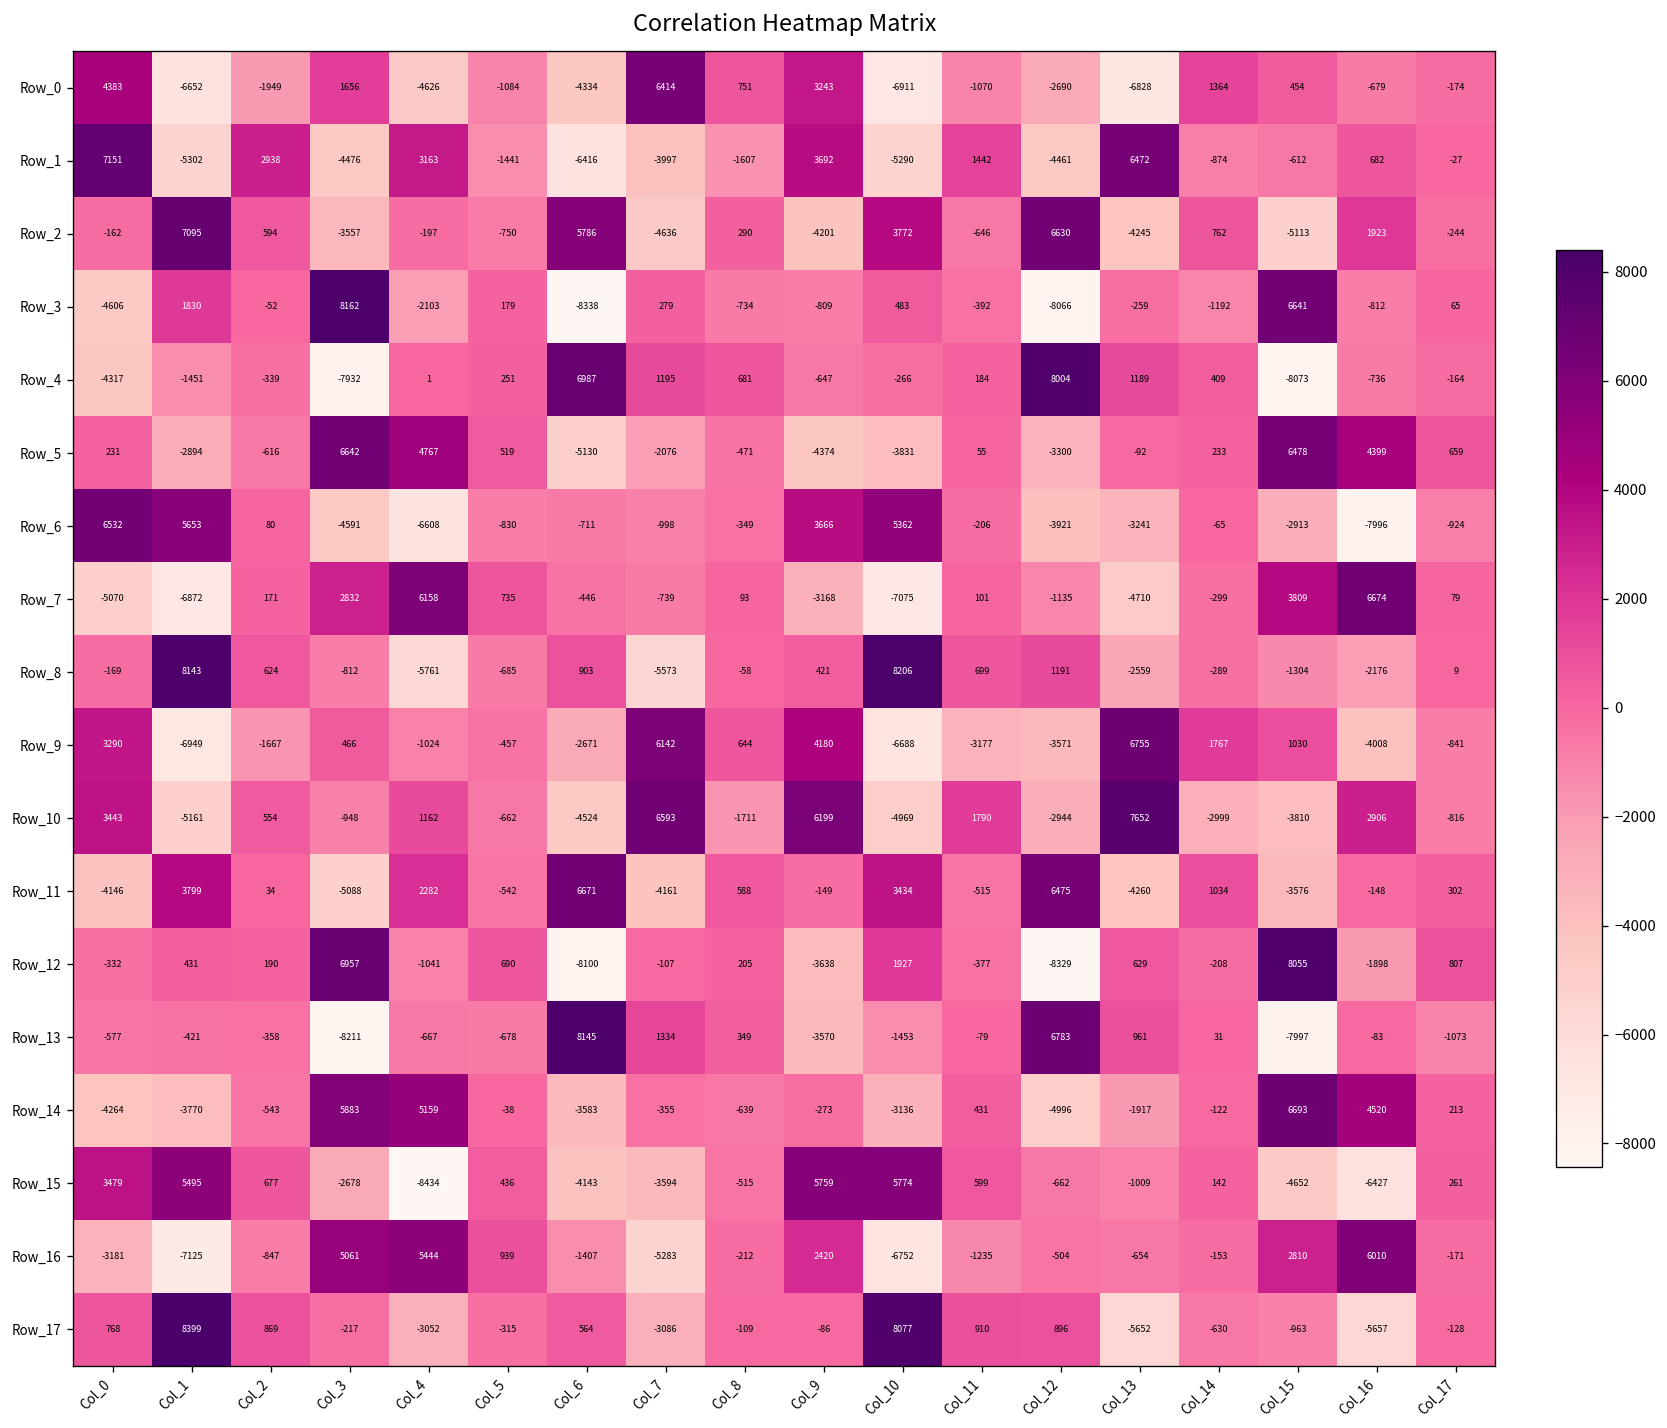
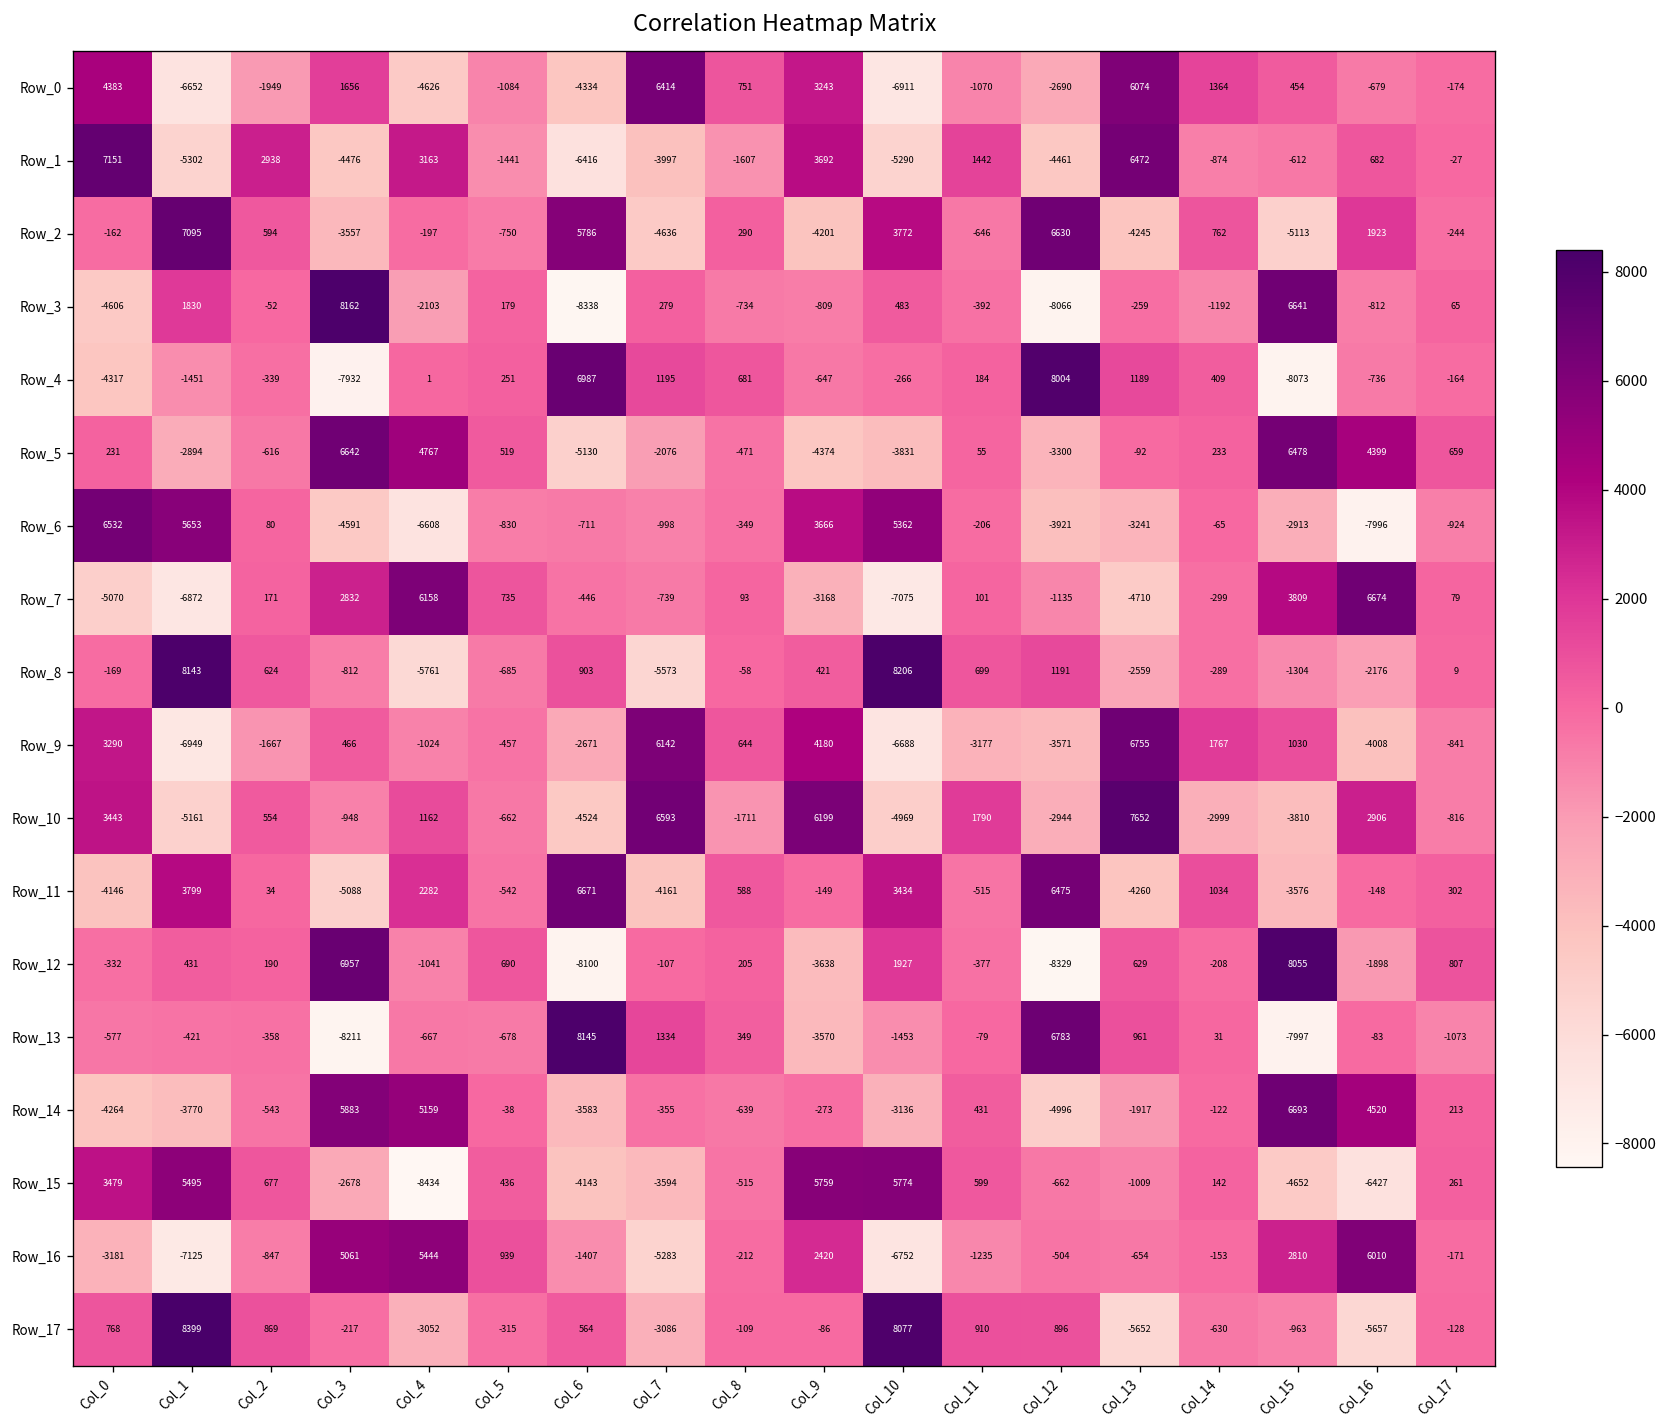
  {
    "Row_0": {
      "Col_0": 4383,
      "Col_1": -6652,
      "Col_2": -1949,
      "Col_3": 1656,
      "Col_4": -4626,
      "Col_5": -1084,
      "Col_6": -4334,
      "Col_7": 6414,
      "Col_8": 751,
      "Col_9": 3243,
      "Col_10": -6911,
      "Col_11": -1070,
      "Col_12": -2690,
-     "Col_13": -6828,
+     "Col_13": 6074,
      "Col_14": 1364,
      "Col_15": 454,
      "Col_16": -679,
      "Col_17": -174
    }
  }
